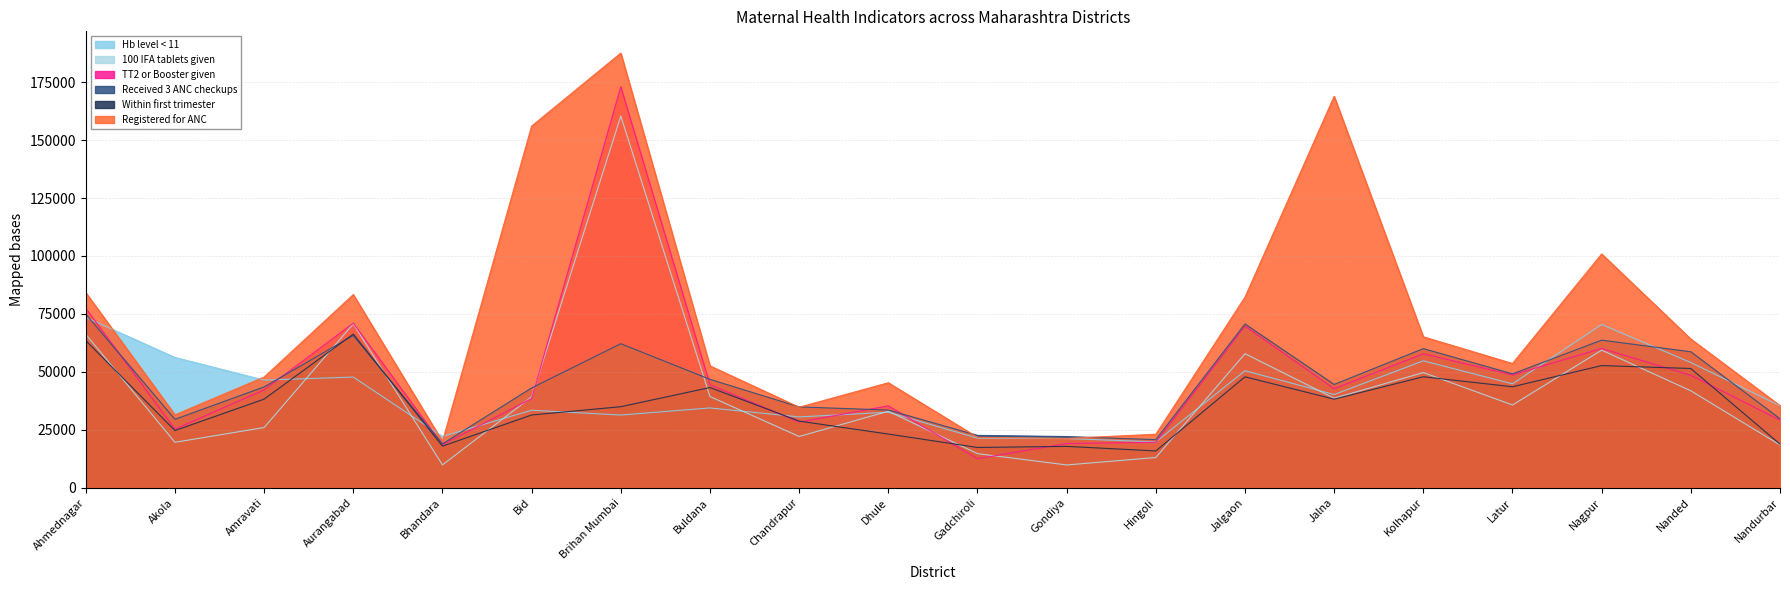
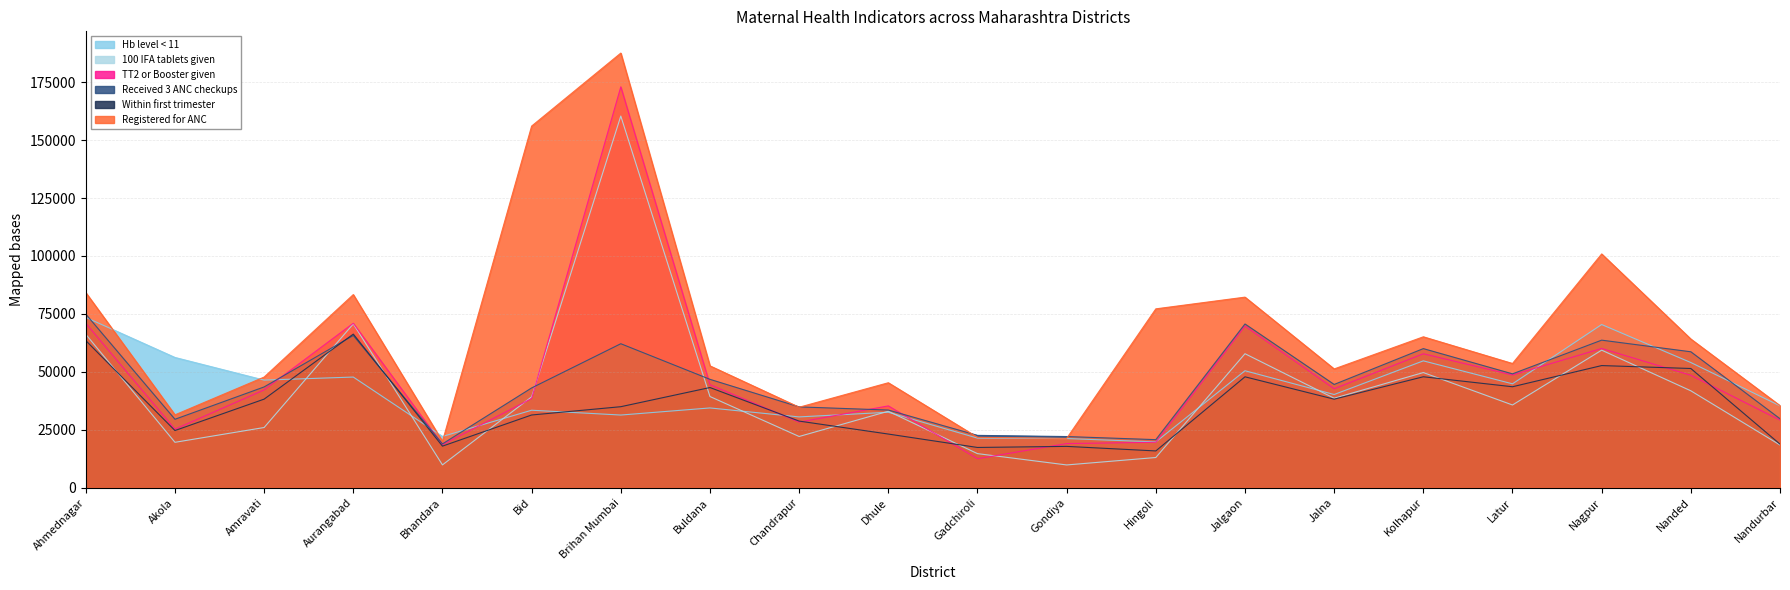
  {
    "TT2 or Booster given": {
-     "Ahmednagar": 77000,
+     "Ahmednagar": 71000,
      "Amravati": 42000,
      "Brihan Mumbai": 173000,
      "Buldana": 44000,
      "Dhule": 35000,
      "Gadchiroli": 13000,
      "Gondiya": 19000,
      "Jalna": 43000,
      "Kolhapur": 58000,
      "Nanded": 49000
    },
    "Registered for ANC": {
      "Ahmednagar": 84000,
      "Akola": 31000,
      "Amravati": 48000,
      "Aurangabad": 83000,
      "Bid": 156000,
      "Brihan Mumbai": 188000,
      "Buldana": 53000,
      "Dhule": 45000,
-     "Hingoli": 23000,
+     "Hingoli": 77000,
      "Jalgaon": 82000,
-     "Jalna": 169000,
+     "Jalna": 51000,
      "Kolhapur": 65000,
      "Latur": 54000,
      "Nagpur": 101000,
      "Nanded": 64000
    }
  }
